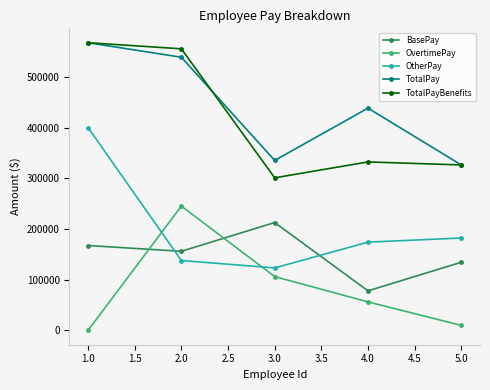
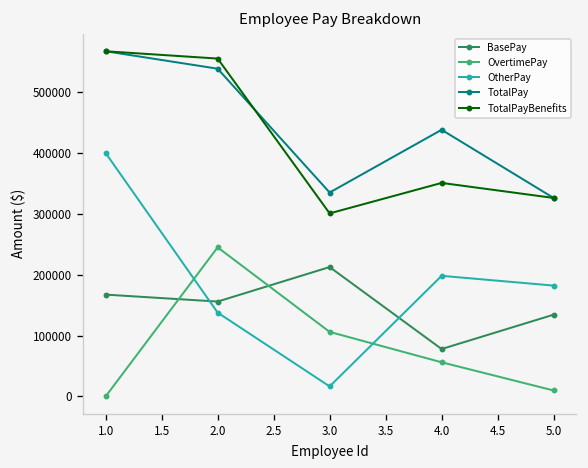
  {
    "OtherPay": {
      "1.0": 400000,
      "2.0": 140000,
-     "3.0": 120000,
-     "4.0": 170000,
+     "3.0": 20000,
+     "4.0": 200000,
      "5.0": 180000
    },
    "TotalPay": {
      "2.0": 540000,
      "3.0": 340000,
      "4.0": 440000
    },
    "TotalPayBenefits": {
      "2.0": 560000,
      "3.0": 300000,
-     "4.0": 330000
+     "4.0": 350000
    }
  }
